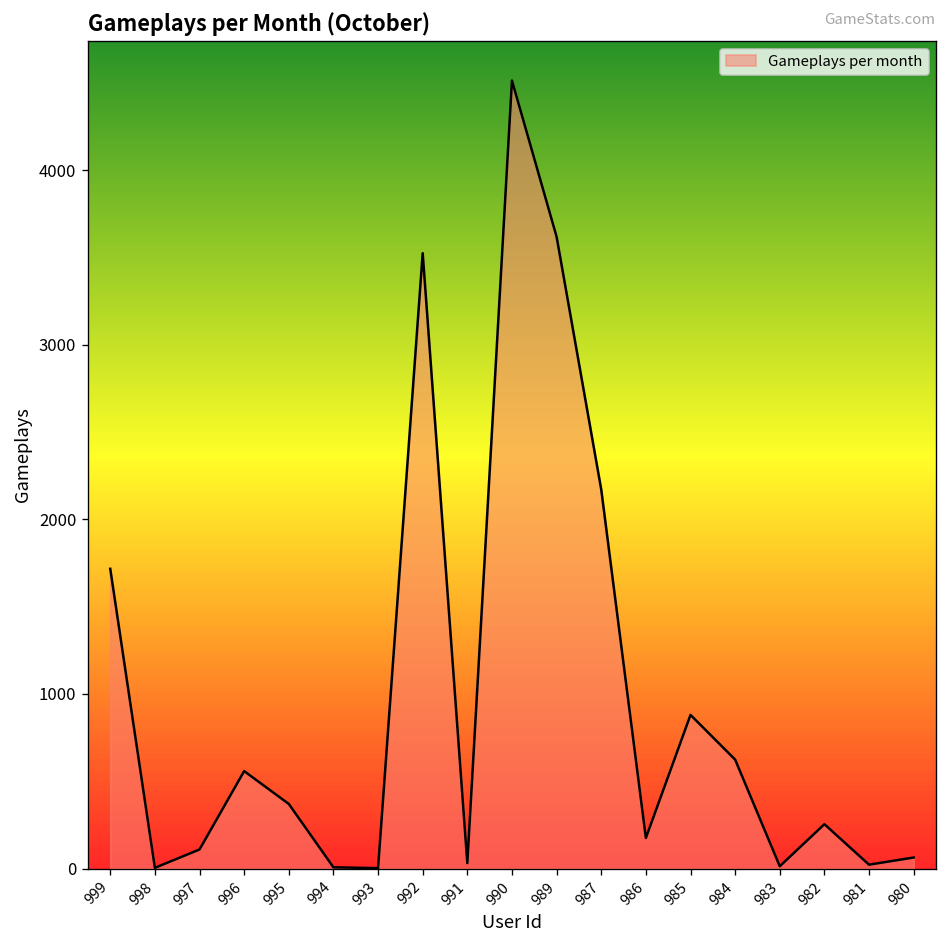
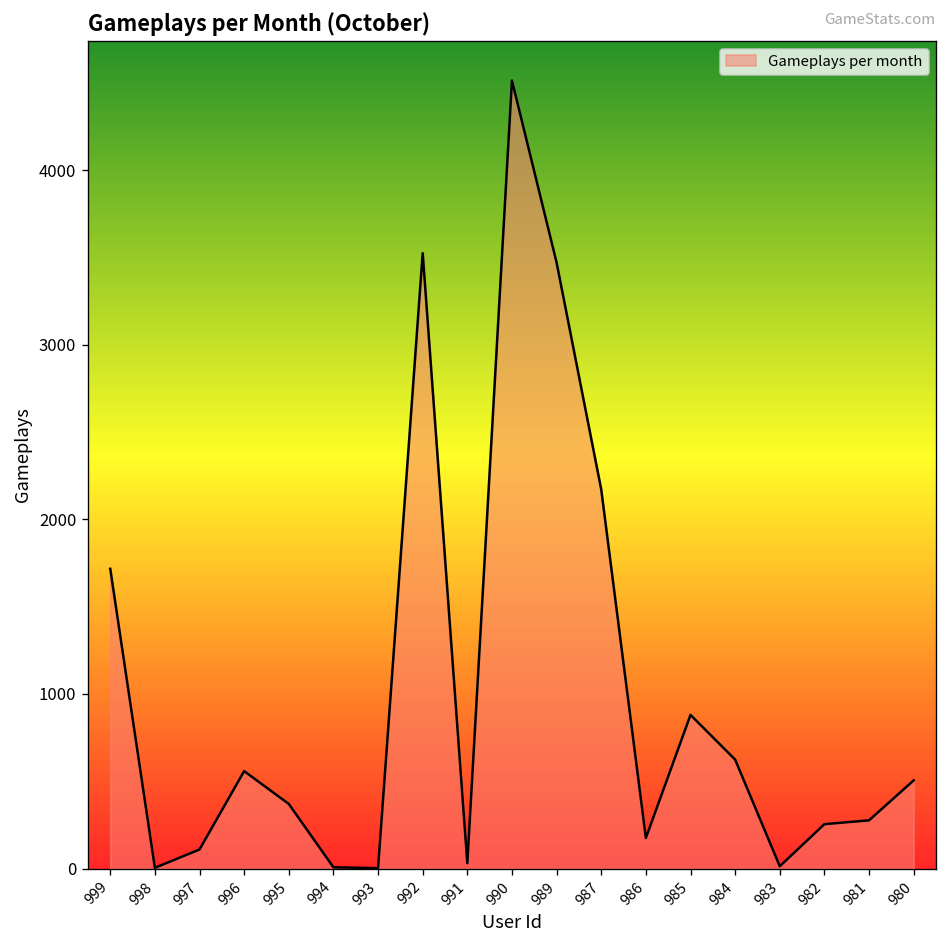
  {
    "999": 1720,
    "998": 0,
    "997": 110,
    "996": 560,
    "995": 370,
    "994": 10,
    "993": 0,
    "992": 3530,
    "991": 30,
    "990": 4510,
-   "989": 3620,
+   "989": 3470,
    "987": 2170,
    "986": 180,
    "985": 880,
    "984": 620,
    "983": 10,
    "982": 250,
-   "981": 20,
-   "980": 60
+   "981": 280,
+   "980": 510
  }
